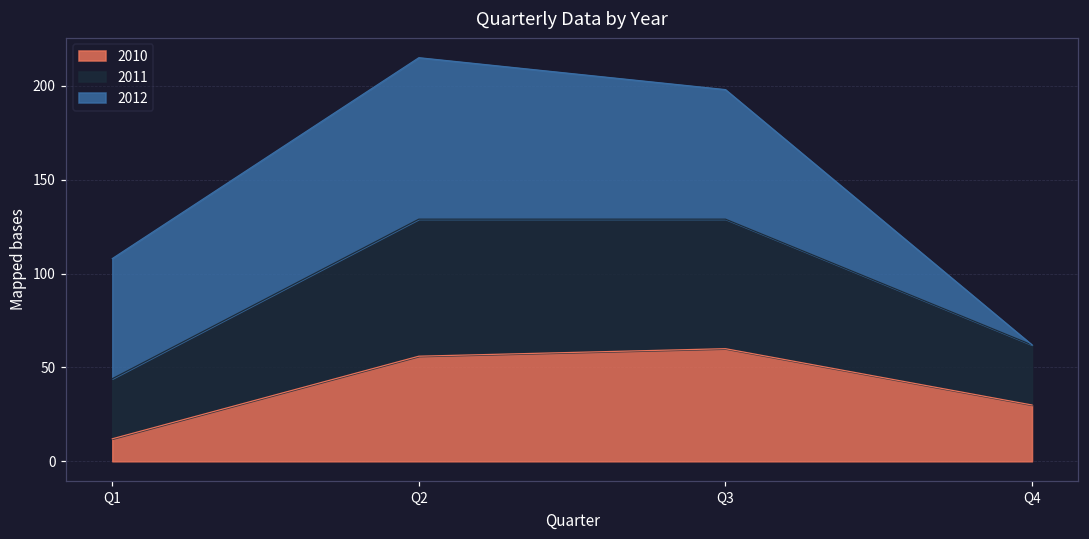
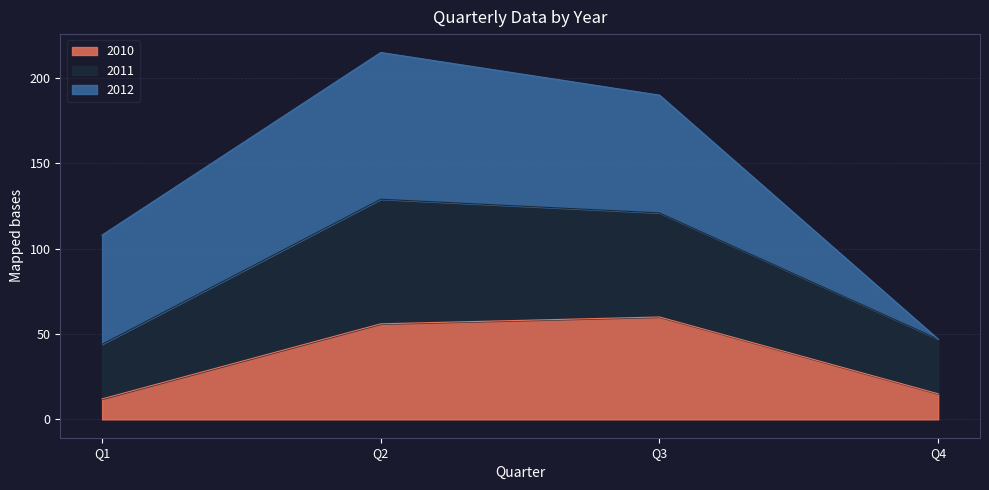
  {
    "2010": {
      "Q1": 12,
      "Q2": 56,
      "Q3": 60,
-     "Q4": 30
+     "Q4": 15
    },
    "2011": {
      "Q1": 32,
      "Q2": 73,
-     "Q3": 69
+     "Q3": 61
    },
    "2012": {
      "Q1": 64,
      "Q2": 86,
      "Q3": 69
    }
  }
